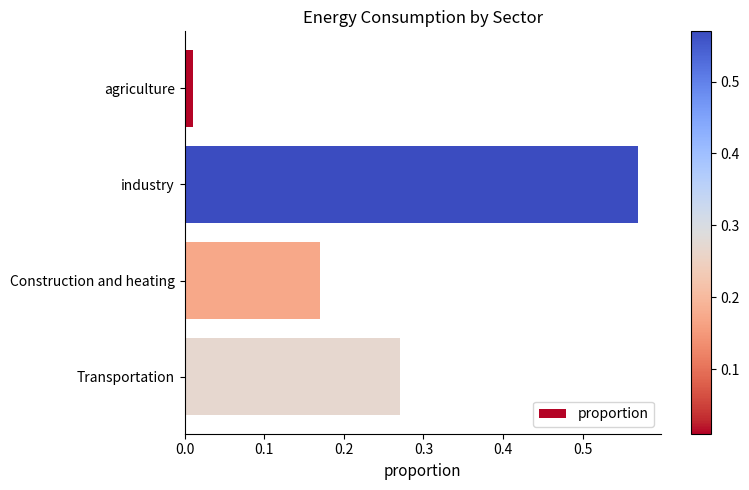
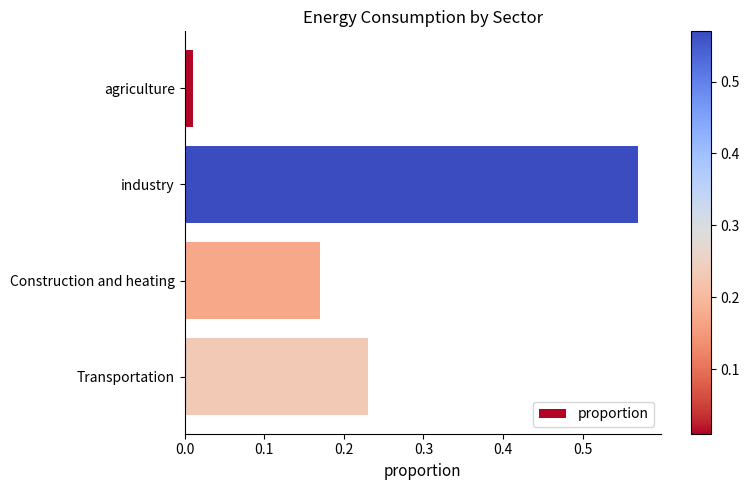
  {
    "agriculture": 0.01,
    "industry": 0.57,
    "Construction and heating": 0.17,
-   "Transportation": 0.27
+   "Transportation": 0.23
  }
